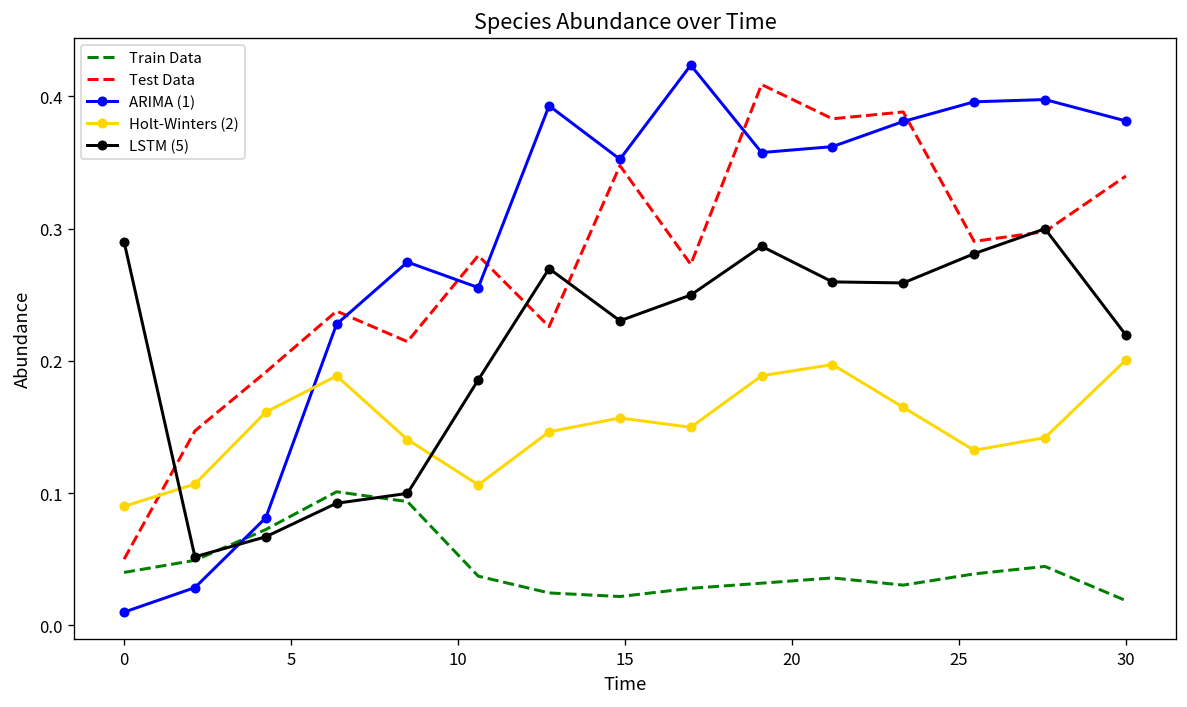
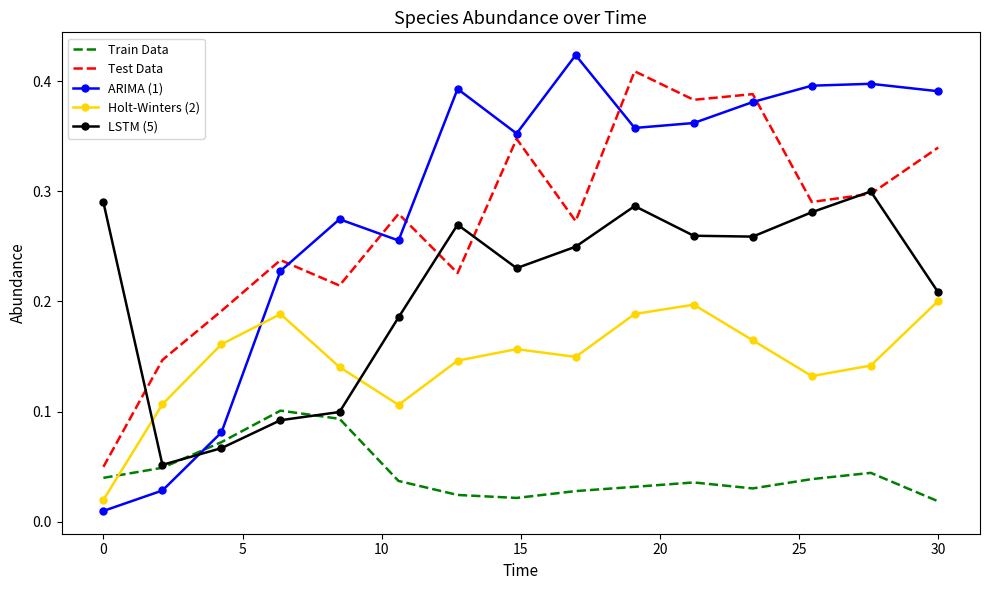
  {
    "Train Data": {
      "0": 0.040,
      "30": 0.019
    },
    "Test Data": {
      "0": 0.050,
      "30": 0.340
    },
    "ARIMA (1)": {
      "0": 0.010,
-     "30": 0.381
+     "30": 0.391
    },
    "Holt-Winters (2)": {
-     "0": 0.09,
+     "0": 0.02,
      "30": 0.20
    },
    "LSTM (5)": {
      "0": 0.290,
-     "30": 0.219
+     "30": 0.208
    }
  }
